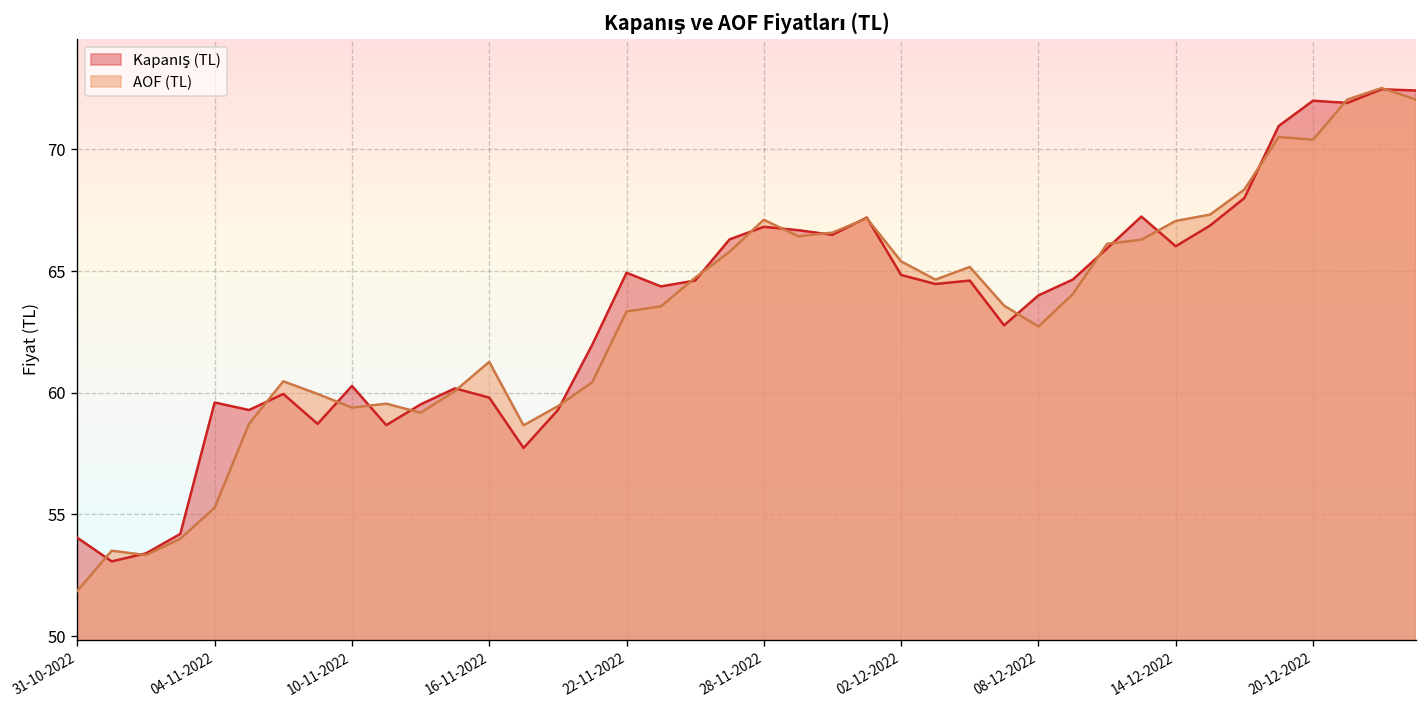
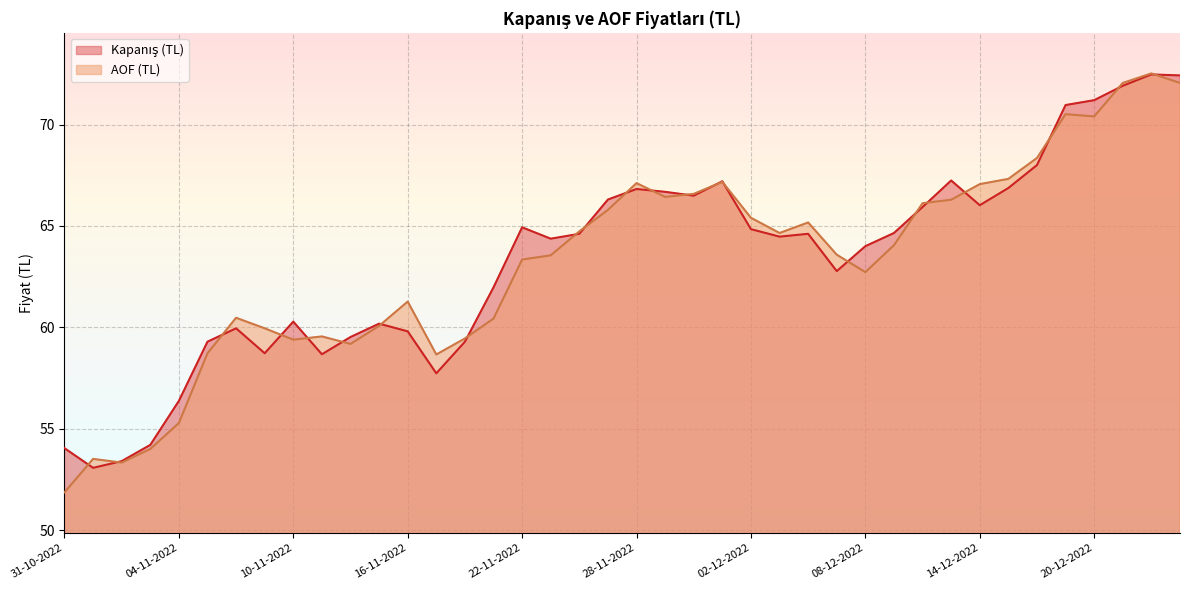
  {
    "Kapanış (TL)": {
      "31-10-2022": 54.0,
-     "04-11-2022": 59.6,
+     "04-11-2022": 56.4,
      "10-11-2022": 60.3,
      "16-11-2022": 59.8,
      "22-11-2022": 64.9,
      "28-11-2022": 66.8,
      "02-12-2022": 64.8,
      "08-12-2022": 64.0,
      "14-12-2022": 66.0,
-     "20-12-2022": 72.0
+     "20-12-2022": 71.2
    },
    "AOF (TL)": {
      "31-10-2022": 51.9,
      "04-11-2022": 55.3,
      "10-11-2022": 59.4,
      "16-11-2022": 61.3,
      "22-11-2022": 63.3,
      "28-11-2022": 67.1,
      "02-12-2022": 65.4,
      "08-12-2022": 62.7,
      "14-12-2022": 67.1,
      "20-12-2022": 70.4
    }
  }
